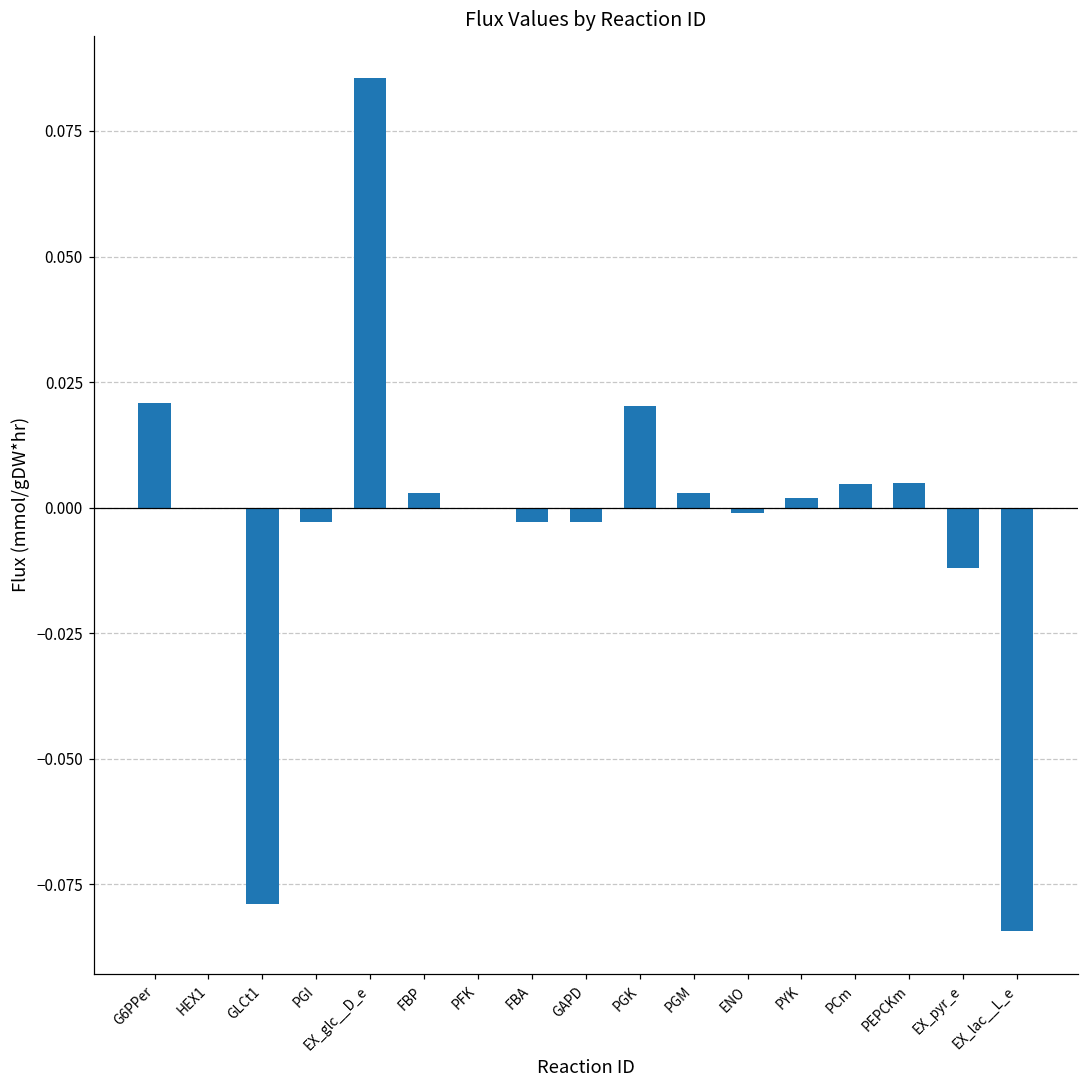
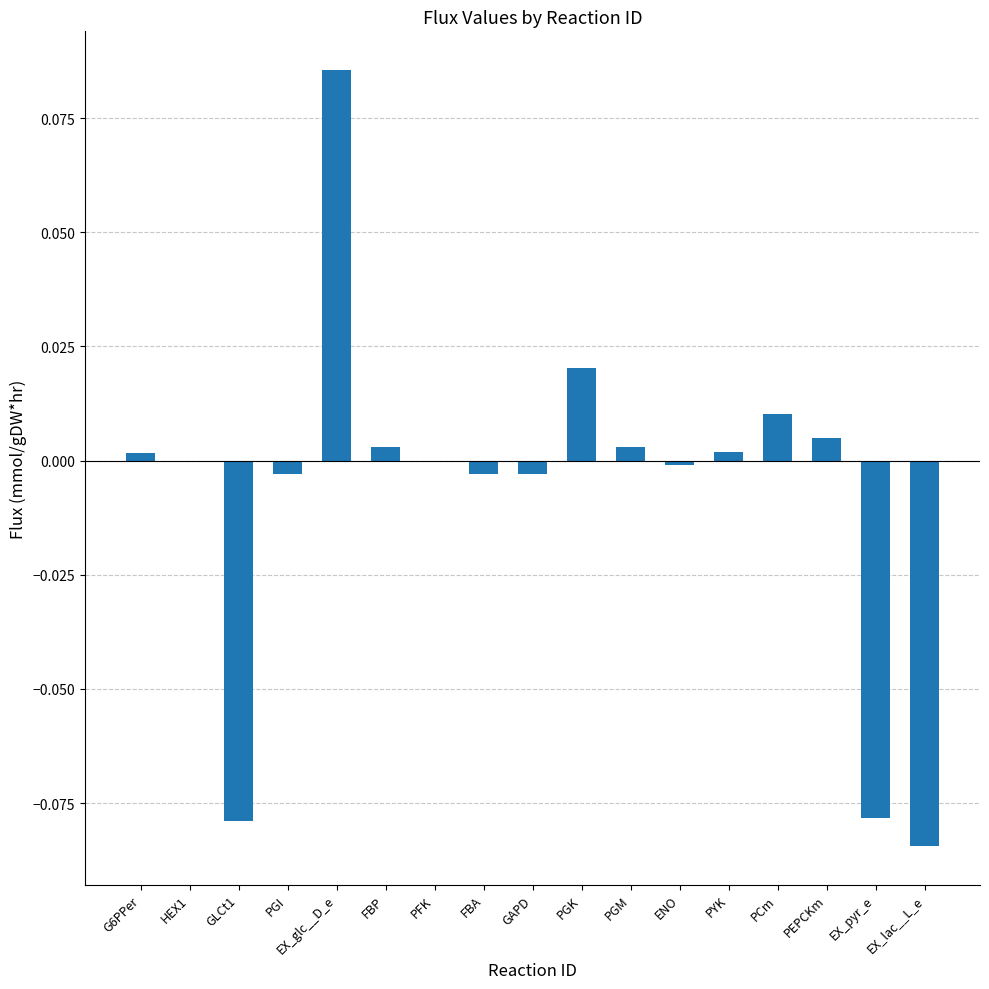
  {
-   "G6PPer": 0.021,
+   "G6PPer": 0.002,
    "HEX1": 0.000,
    "GLCt1": -0.079,
    "PGI": -0.003,
    "EX_glc__D_e": 0.085,
    "FBP": 0.003,
    "PFK": 0.000,
    "FBA": -0.003,
    "GAPD": -0.003,
    "PGK": 0.020,
    "PGM": 0.003,
    "ENO": -0.001,
    "PYK": 0.002,
-   "PCm": 0.005,
+   "PCm": 0.010,
    "PEPCKm": 0.005,
-   "EX_pyr_e": -0.012,
+   "EX_pyr_e": -0.078,
    "EX_lac__L_e": -0.084
  }
